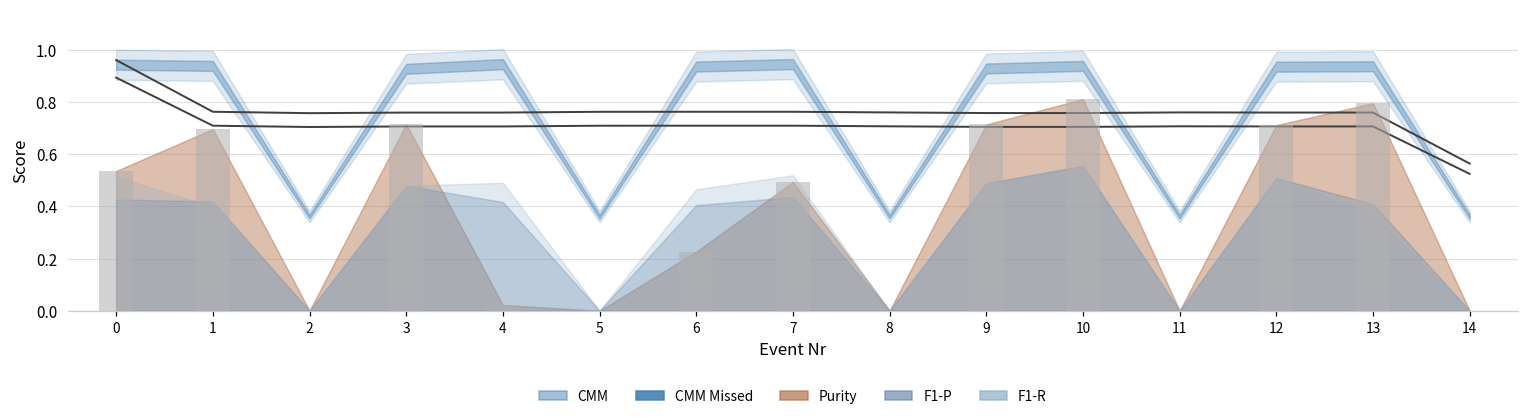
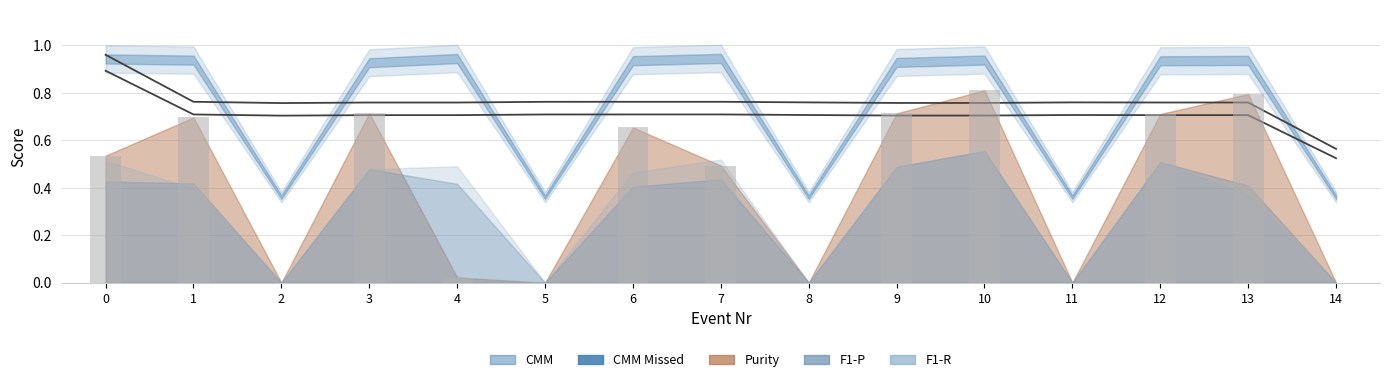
  {
    "Purity": {
      "0": 0.54,
      "1": 0.70,
      "2": 0.00,
      "3": 0.71,
      "4": 0.02,
      "5": 0.00,
-     "6": 0.23,
+     "6": 0.65,
      "7": 0.49,
      "8": 0.00,
      "9": 0.71,
      "10": 0.81,
      "11": 0.00,
      "12": 0.71,
      "13": 0.79,
      "14": 0.00
    }
  }
